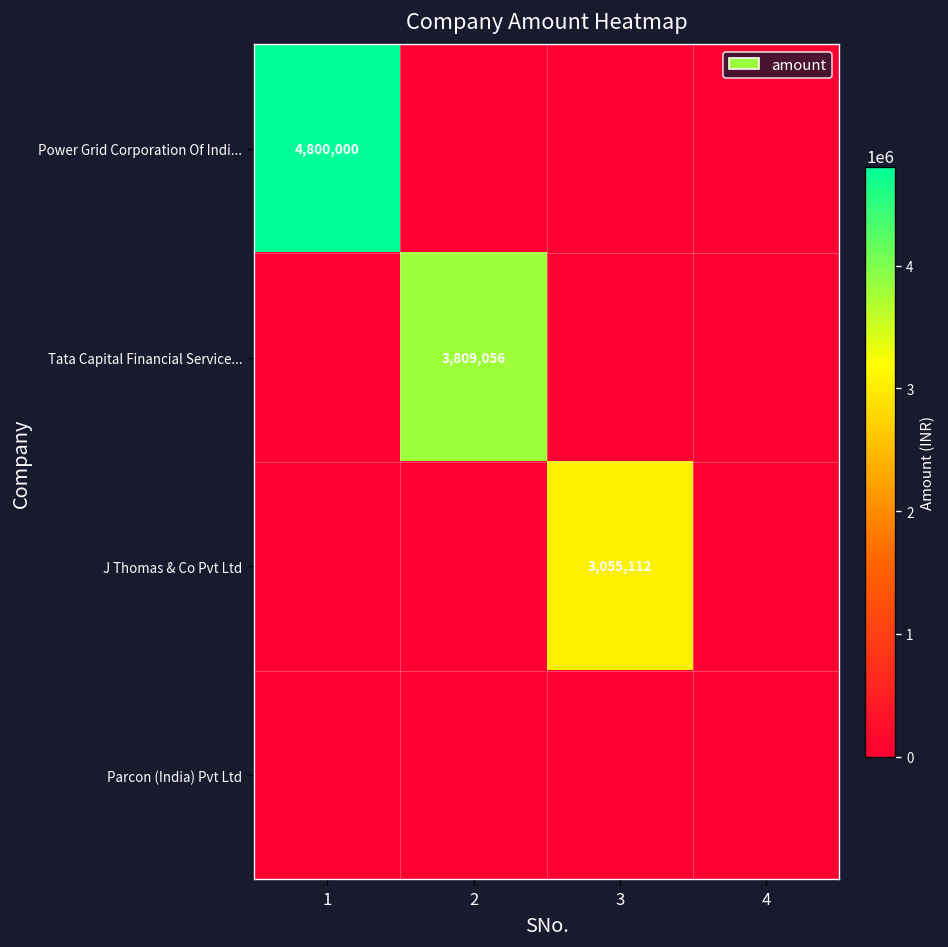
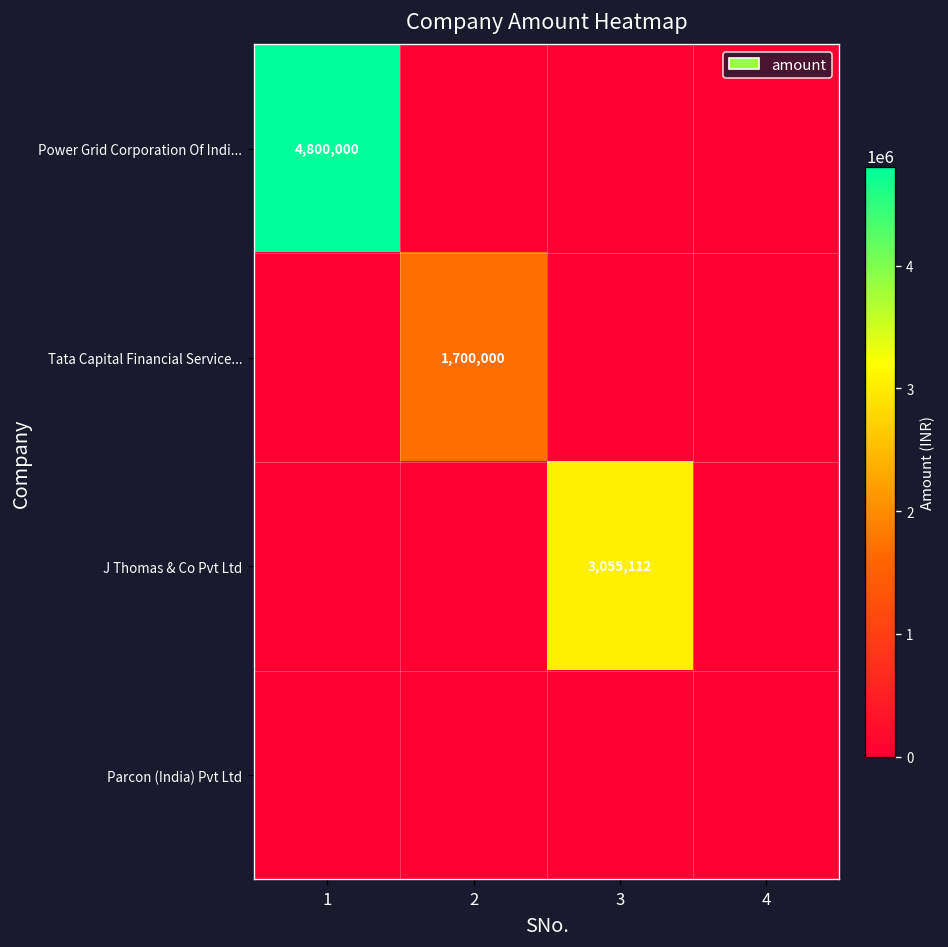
  {
    "Power Grid Corporation Of Indi...": {
      "1": "4,800,000"
    },
    "Tata Capital Financial Service...": {
-     "2": "3,809,056"
+     "2": "1,700,000"
    },
    "J Thomas & Co Pvt Ltd": {
      "3": "3,055,112"
    }
  }
